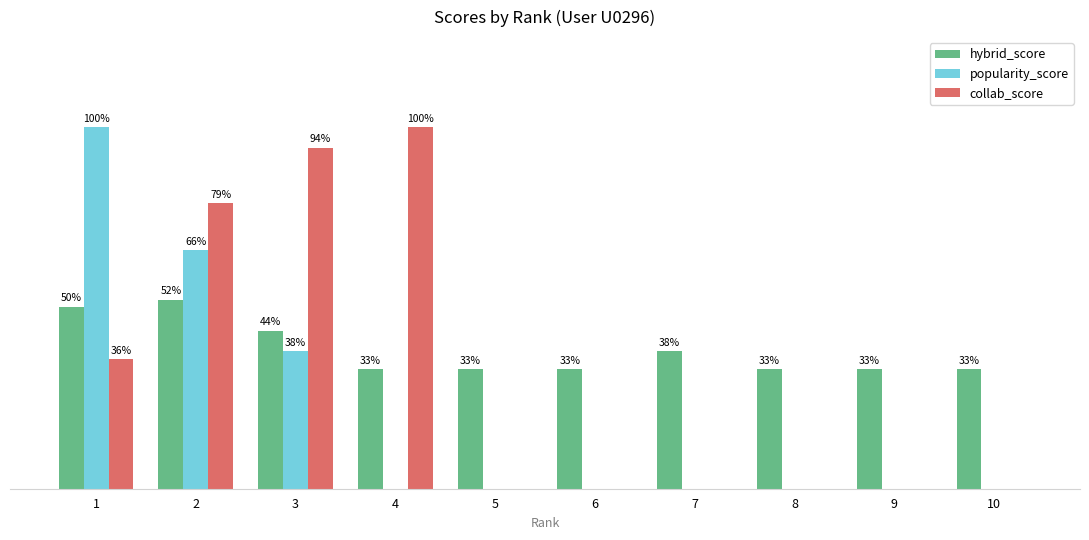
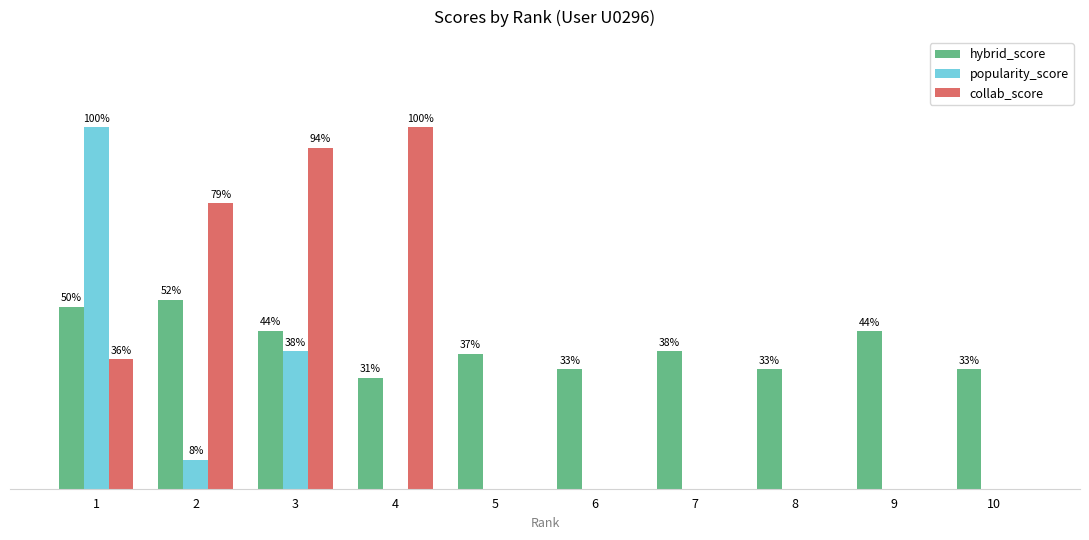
  {
    "hybrid_score": {
      "1": "50%",
      "2": "52%",
      "3": "44%",
-     "4": "33%",
-     "5": "33%",
+     "4": "31%",
+     "5": "37%",
      "6": "33%",
      "7": "38%",
      "8": "33%",
-     "9": "33%",
+     "9": "44%",
      "10": "33%"
    },
    "popularity_score": {
      "1": "100%",
-     "2": "66%",
+     "2": "8%",
      "3": "38%"
    },
    "collab_score": {
      "1": "36%",
      "2": "79%",
      "3": "94%",
      "4": "100%"
    }
  }
